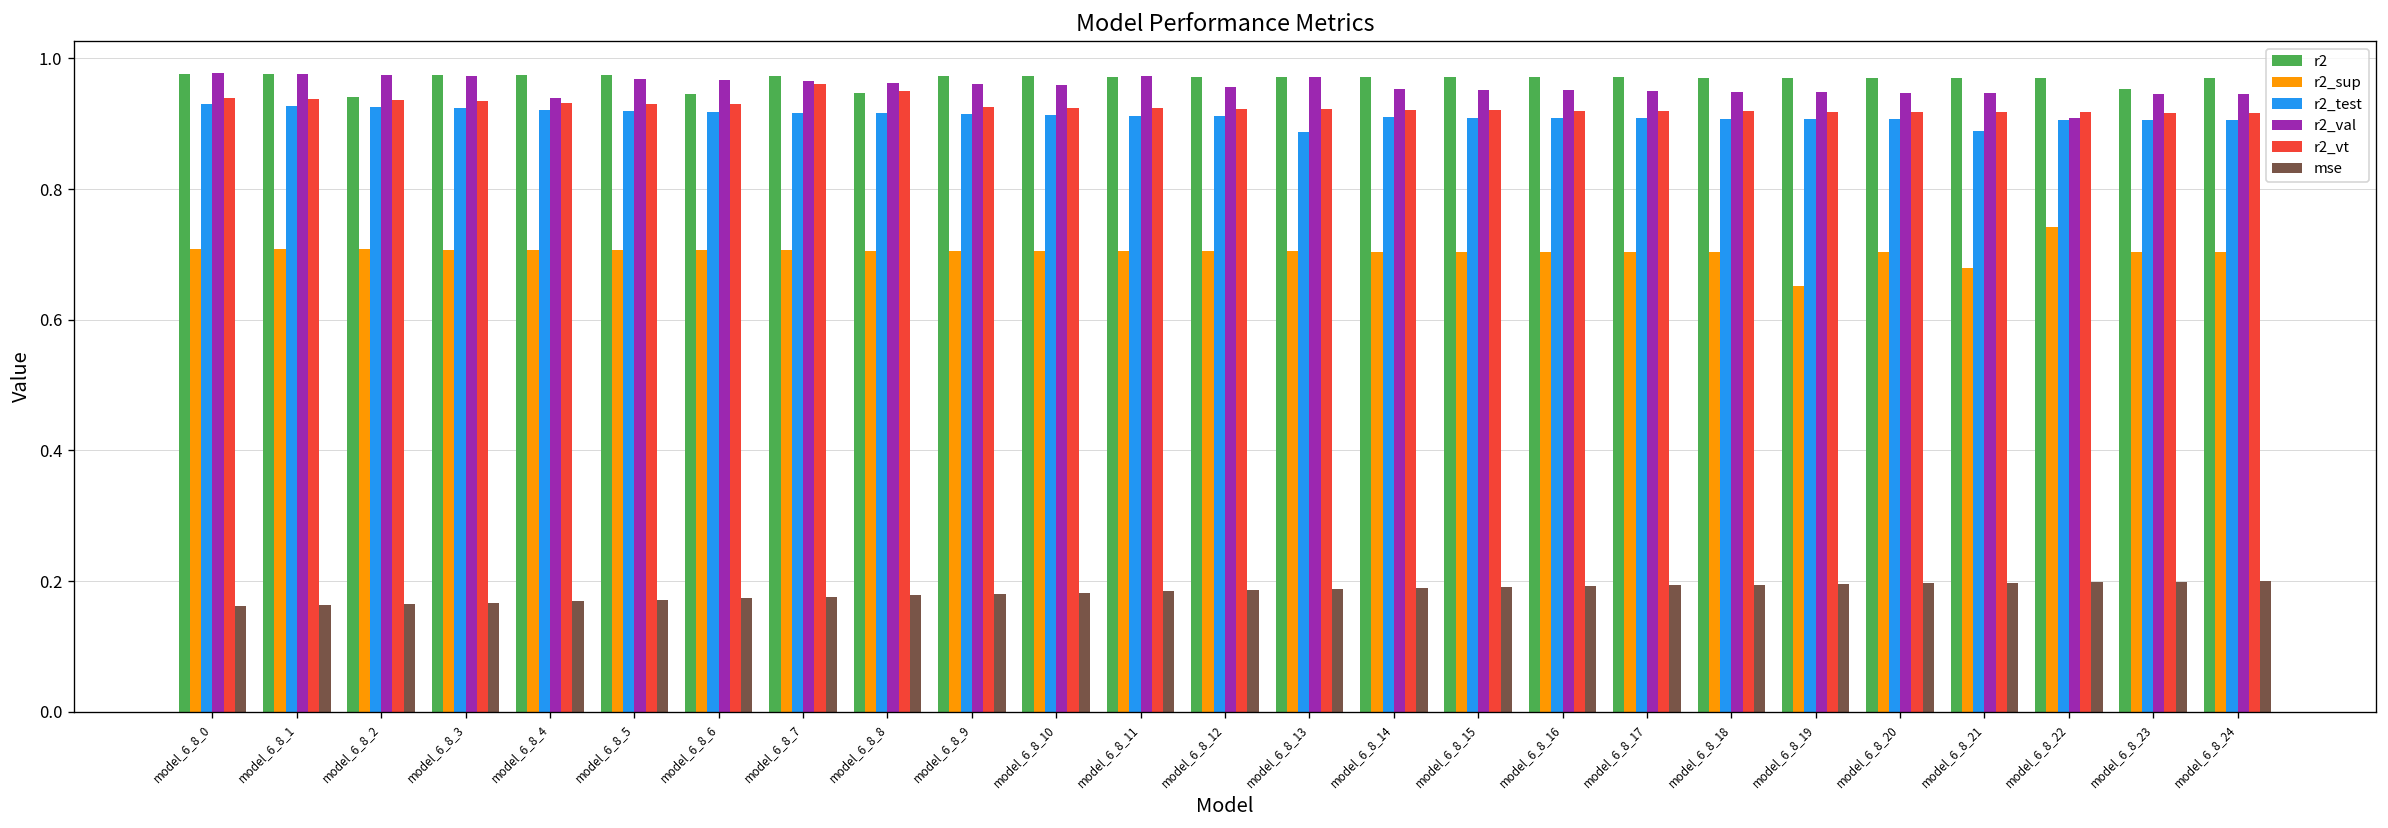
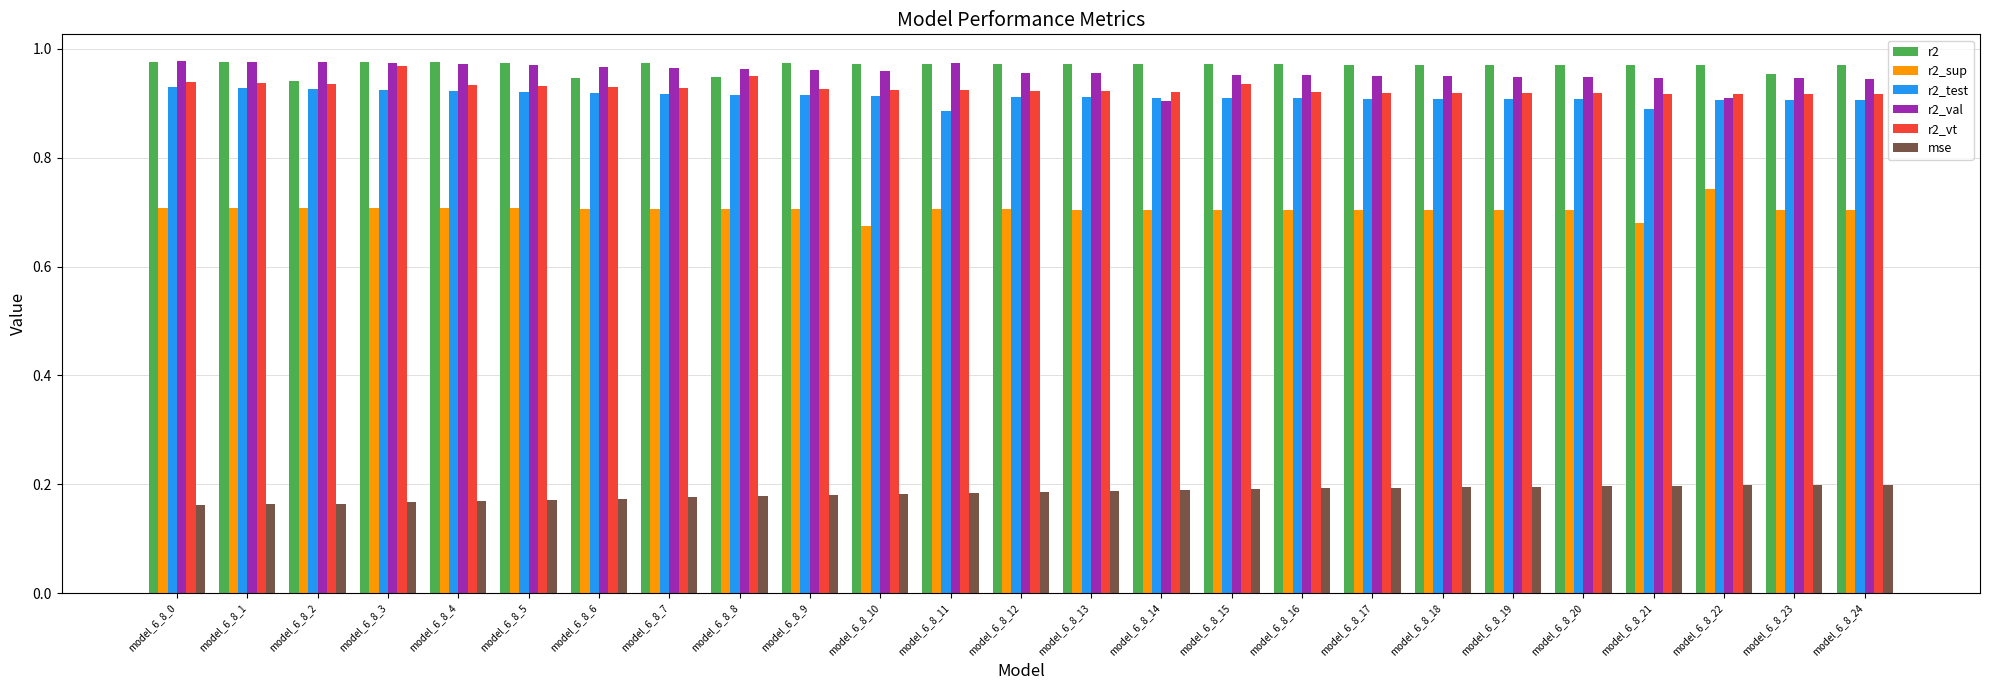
  {
    "r2": {
      "model_6_8_0": 0.98,
      "model_6_8_1": 0.98,
      "model_6_8_2": 0.94,
      "model_6_8_3": 0.98,
      "model_6_8_4": 0.97,
      "model_6_8_5": 0.97,
      "model_6_8_6": 0.95,
      "model_6_8_7": 0.97,
      "model_6_8_8": 0.95,
      "model_6_8_9": 0.97,
      "model_6_8_10": 0.97,
      "model_6_8_11": 0.97,
      "model_6_8_12": 0.97,
      "model_6_8_13": 0.97,
      "model_6_8_14": 0.97,
      "model_6_8_15": 0.97,
      "model_6_8_16": 0.97,
      "model_6_8_17": 0.97,
      "model_6_8_18": 0.97,
      "model_6_8_19": 0.97,
      "model_6_8_20": 0.97,
      "model_6_8_21": 0.97,
      "model_6_8_22": 0.97,
      "model_6_8_23": 0.95,
      "model_6_8_24": 0.97
    },
    "r2_sup": {
      "model_6_8_0": 0.71,
      "model_6_8_1": 0.71,
      "model_6_8_2": 0.71,
      "model_6_8_3": 0.71,
      "model_6_8_4": 0.71,
      "model_6_8_5": 0.71,
      "model_6_8_6": 0.71,
      "model_6_8_7": 0.71,
      "model_6_8_8": 0.71,
      "model_6_8_9": 0.71,
-     "model_6_8_10": 0.71,
+     "model_6_8_10": 0.67,
      "model_6_8_11": 0.71,
      "model_6_8_12": 0.70,
      "model_6_8_13": 0.70,
      "model_6_8_14": 0.70,
      "model_6_8_15": 0.70,
      "model_6_8_16": 0.70,
      "model_6_8_17": 0.70,
      "model_6_8_18": 0.70,
-     "model_6_8_19": 0.65,
+     "model_6_8_19": 0.70,
      "model_6_8_20": 0.70,
      "model_6_8_21": 0.68,
      "model_6_8_22": 0.74,
      "model_6_8_23": 0.70,
      "model_6_8_24": 0.70
    },
    "r2_test": {
      "model_6_8_0": 0.93,
      "model_6_8_1": 0.93,
      "model_6_8_2": 0.93,
      "model_6_8_3": 0.92,
      "model_6_8_4": 0.92,
      "model_6_8_5": 0.92,
      "model_6_8_6": 0.92,
      "model_6_8_7": 0.92,
      "model_6_8_8": 0.92,
      "model_6_8_9": 0.91,
      "model_6_8_10": 0.91,
-     "model_6_8_11": 0.91,
+     "model_6_8_11": 0.88,
      "model_6_8_12": 0.91,
-     "model_6_8_13": 0.89,
+     "model_6_8_13": 0.91,
      "model_6_8_14": 0.91,
      "model_6_8_15": 0.91,
      "model_6_8_16": 0.91,
      "model_6_8_17": 0.91,
      "model_6_8_18": 0.91,
      "model_6_8_19": 0.91,
      "model_6_8_20": 0.91,
      "model_6_8_21": 0.89,
      "model_6_8_22": 0.91,
      "model_6_8_23": 0.91,
      "model_6_8_24": 0.91
    },
    "r2_val": {
      "model_6_8_0": 0.98,
      "model_6_8_1": 0.98,
      "model_6_8_2": 0.97,
      "model_6_8_3": 0.97,
-     "model_6_8_4": 0.94,
+     "model_6_8_4": 0.97,
      "model_6_8_5": 0.97,
      "model_6_8_6": 0.97,
      "model_6_8_7": 0.97,
      "model_6_8_8": 0.96,
      "model_6_8_9": 0.96,
      "model_6_8_10": 0.96,
      "model_6_8_11": 0.97,
      "model_6_8_12": 0.96,
-     "model_6_8_13": 0.97,
-     "model_6_8_14": 0.95,
+     "model_6_8_13": 0.95,
+     "model_6_8_14": 0.90,
      "model_6_8_15": 0.95,
      "model_6_8_16": 0.95,
      "model_6_8_17": 0.95,
      "model_6_8_18": 0.95,
      "model_6_8_19": 0.95,
      "model_6_8_20": 0.95,
      "model_6_8_21": 0.95,
      "model_6_8_22": 0.91,
      "model_6_8_23": 0.95,
      "model_6_8_24": 0.95
    },
    "r2_vt": {
      "model_6_8_0": 0.94,
      "model_6_8_1": 0.94,
      "model_6_8_2": 0.94,
-     "model_6_8_3": 0.93,
+     "model_6_8_3": 0.97,
      "model_6_8_4": 0.93,
      "model_6_8_5": 0.93,
      "model_6_8_6": 0.93,
-     "model_6_8_7": 0.96,
+     "model_6_8_7": 0.93,
      "model_6_8_8": 0.95,
      "model_6_8_9": 0.93,
      "model_6_8_10": 0.92,
      "model_6_8_11": 0.92,
      "model_6_8_12": 0.92,
      "model_6_8_13": 0.92,
      "model_6_8_14": 0.92,
-     "model_6_8_15": 0.92,
+     "model_6_8_15": 0.94,
      "model_6_8_16": 0.92,
      "model_6_8_17": 0.92,
      "model_6_8_18": 0.92,
      "model_6_8_19": 0.92,
      "model_6_8_20": 0.92,
      "model_6_8_21": 0.92,
      "model_6_8_22": 0.92,
      "model_6_8_23": 0.92,
      "model_6_8_24": 0.92
    },
    "mse": {
      "model_6_8_0": 0.16,
      "model_6_8_1": 0.16,
      "model_6_8_2": 0.16,
      "model_6_8_3": 0.17,
      "model_6_8_4": 0.17,
      "model_6_8_5": 0.17,
      "model_6_8_6": 0.17,
      "model_6_8_7": 0.18,
      "model_6_8_8": 0.18,
      "model_6_8_9": 0.18,
      "model_6_8_10": 0.18,
      "model_6_8_11": 0.18,
      "model_6_8_12": 0.19,
      "model_6_8_13": 0.19,
      "model_6_8_14": 0.19,
      "model_6_8_15": 0.19,
      "model_6_8_16": 0.19,
      "model_6_8_17": 0.19,
      "model_6_8_18": 0.19,
      "model_6_8_19": 0.20,
      "model_6_8_20": 0.20,
      "model_6_8_21": 0.20,
      "model_6_8_22": 0.20,
      "model_6_8_23": 0.20,
      "model_6_8_24": 0.20
    }
  }
